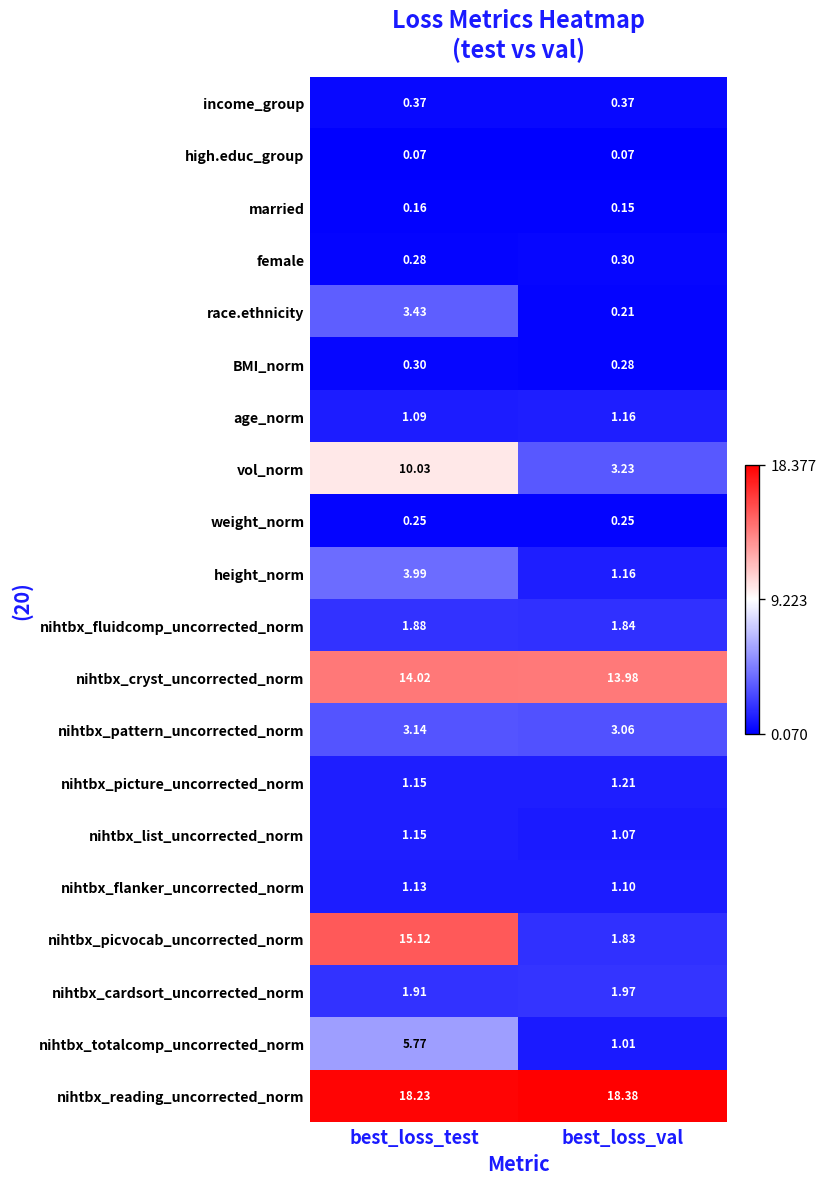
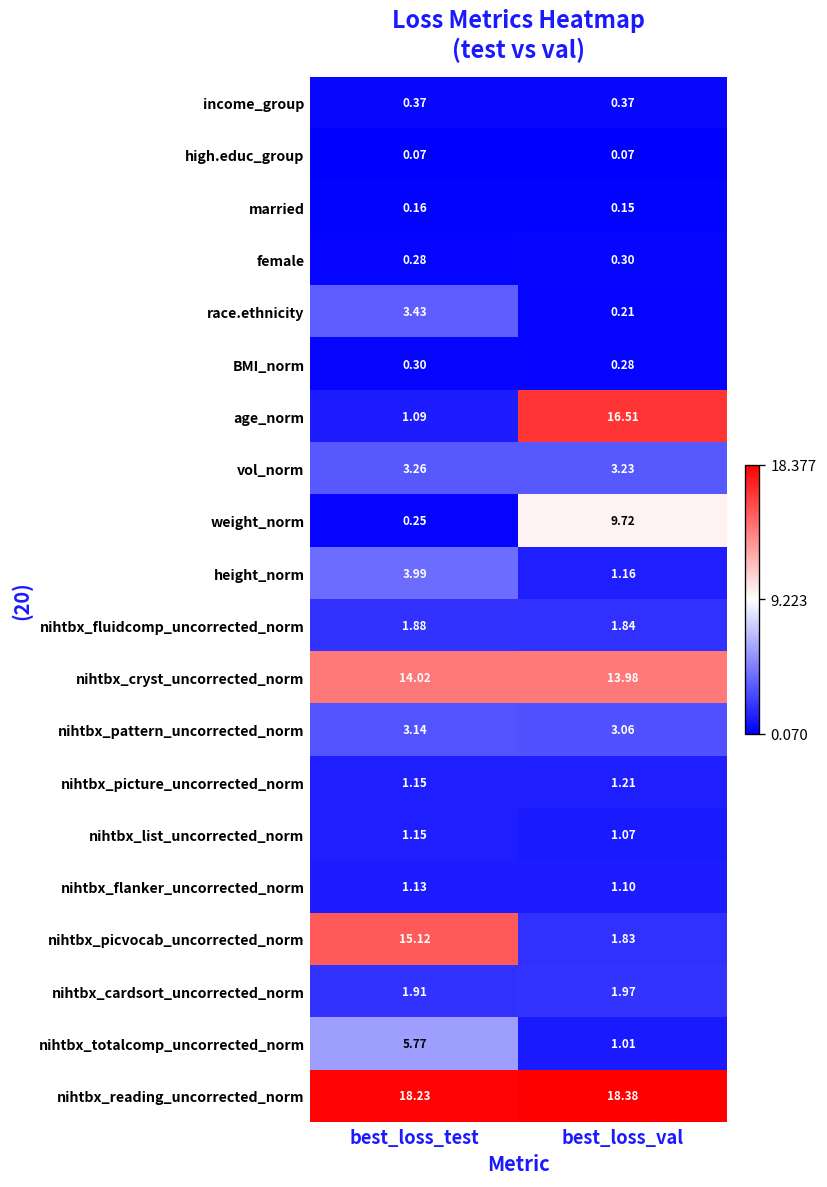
  {
    "income_group": {
      "best_loss_test": 0.37,
      "best_loss_val": 0.37
    },
    "high.educ_group": {
      "best_loss_test": 0.07,
      "best_loss_val": 0.07
    },
    "married": {
      "best_loss_test": 0.16,
      "best_loss_val": 0.15
    },
    "female": {
      "best_loss_test": 0.28,
      "best_loss_val": 0.30
    },
    "race.ethnicity": {
      "best_loss_test": 3.43,
      "best_loss_val": 0.21
    },
    "BMI_norm": {
      "best_loss_test": 0.30,
      "best_loss_val": 0.28
    },
    "age_norm": {
      "best_loss_test": 1.09,
-     "best_loss_val": 1.16
+     "best_loss_val": 16.51
    },
    "vol_norm": {
-     "best_loss_test": 10.03,
+     "best_loss_test": 3.26,
      "best_loss_val": 3.23
    },
    "weight_norm": {
      "best_loss_test": 0.25,
-     "best_loss_val": 0.25
+     "best_loss_val": 9.72
    },
    "height_norm": {
      "best_loss_test": 3.99,
      "best_loss_val": 1.16
    },
    "nihtbx_fluidcomp_uncorrected_norm": {
      "best_loss_test": 1.88,
      "best_loss_val": 1.84
    },
    "nihtbx_cryst_uncorrected_norm": {
      "best_loss_test": 14.02,
      "best_loss_val": 13.98
    },
    "nihtbx_pattern_uncorrected_norm": {
      "best_loss_test": 3.14,
      "best_loss_val": 3.06
    },
    "nihtbx_picture_uncorrected_norm": {
      "best_loss_test": 1.15,
      "best_loss_val": 1.21
    },
    "nihtbx_list_uncorrected_norm": {
      "best_loss_test": 1.15,
      "best_loss_val": 1.07
    },
    "nihtbx_flanker_uncorrected_norm": {
      "best_loss_test": 1.13,
      "best_loss_val": 1.10
    },
    "nihtbx_picvocab_uncorrected_norm": {
      "best_loss_test": 15.12,
      "best_loss_val": 1.83
    },
    "nihtbx_cardsort_uncorrected_norm": {
      "best_loss_test": 1.91,
      "best_loss_val": 1.97
    },
    "nihtbx_totalcomp_uncorrected_norm": {
      "best_loss_test": 5.77,
      "best_loss_val": 1.01
    },
    "nihtbx_reading_uncorrected_norm": {
      "best_loss_test": 18.23,
      "best_loss_val": 18.38
    }
  }
